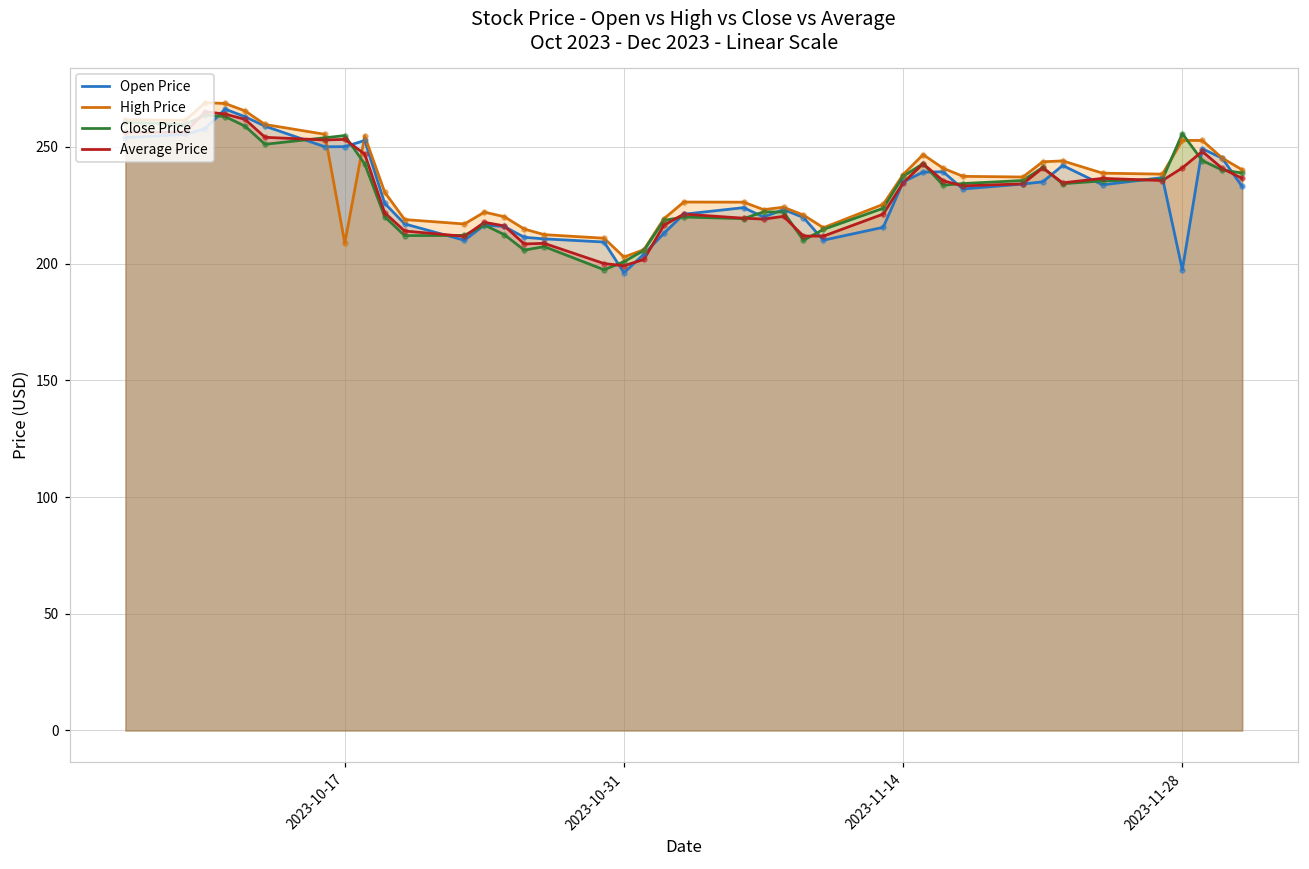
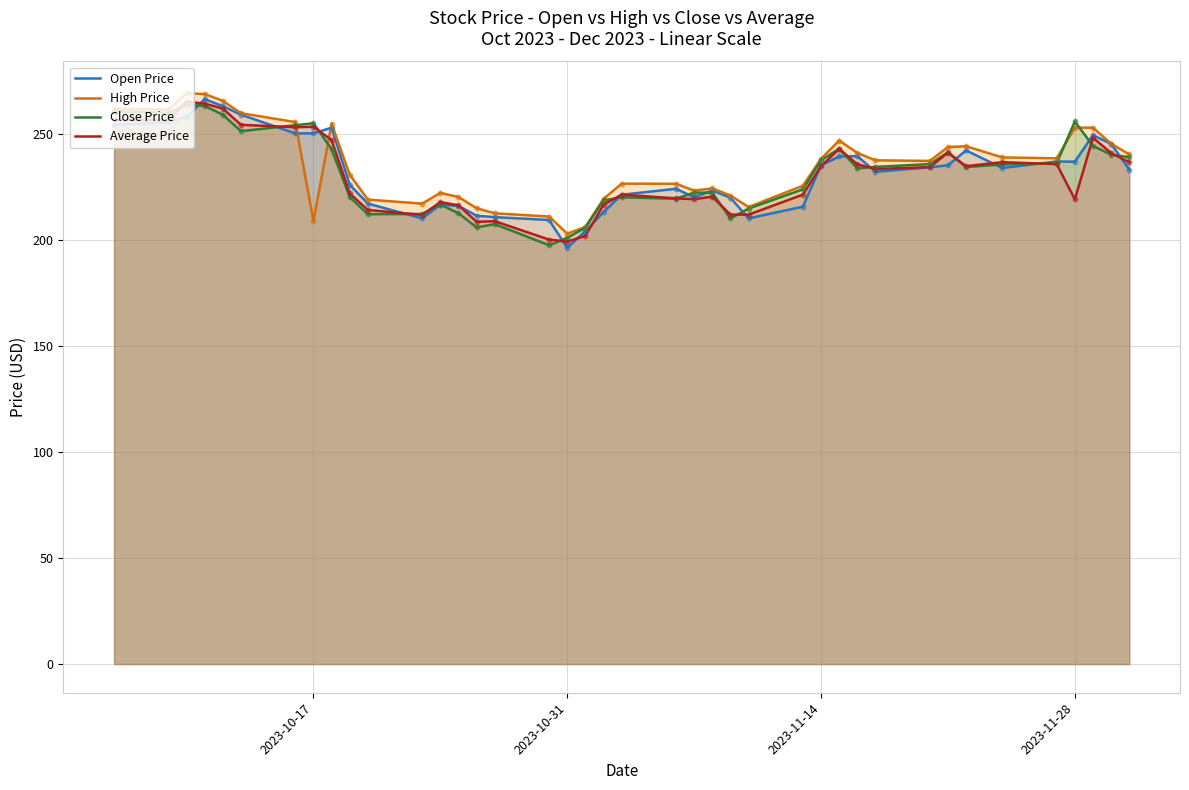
  {
    "Open Price": {
      "2023-10-17": 250,
      "2023-10-31": 196,
-     "2023-11-28": 197
+     "2023-11-28": 237
    },
    "High Price": {
      "2023-10-17": 209,
      "2023-10-31": 203,
      "2023-11-28": 253
    },
    "Close Price": {
      "2023-10-17": 255,
      "2023-10-31": 201,
      "2023-11-28": 256
    },
    "Average Price": {
      "2023-10-17": 253,
      "2023-10-31": 199,
-     "2023-11-28": 241
+     "2023-11-28": 219
    }
  }
